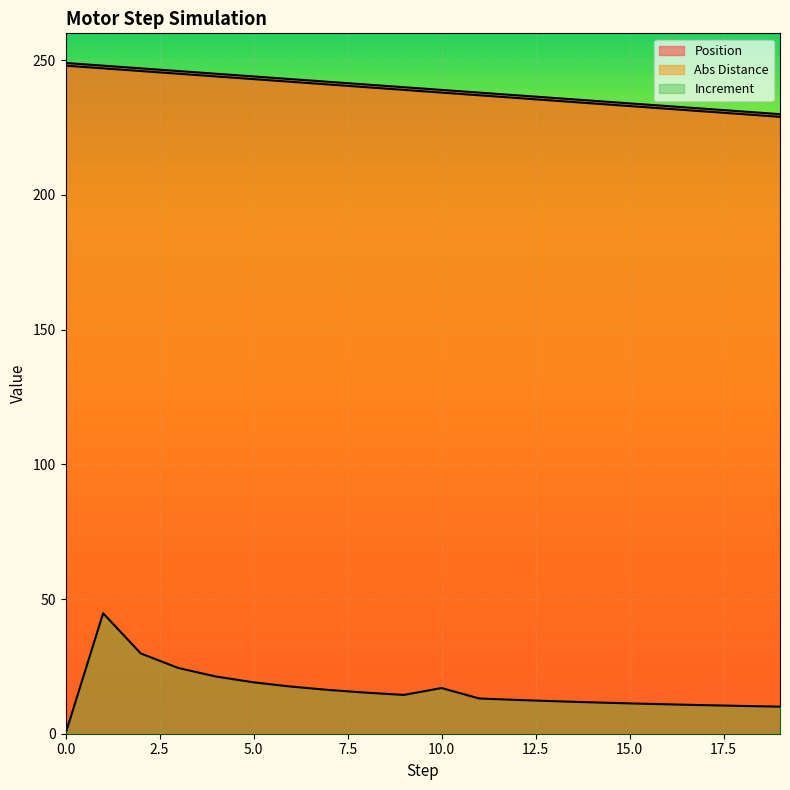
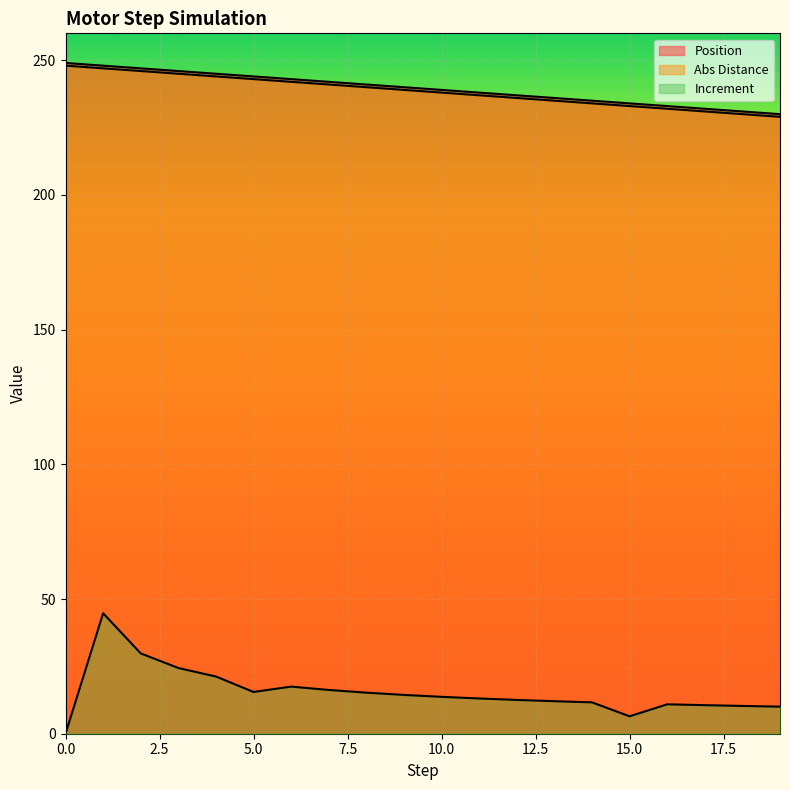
  {
    "Position": {
      "0.0": 249,
      "5.0": 244,
      "10.0": 239,
      "15.0": 234
    },
    "Abs Distance": {
      "0.0": 248,
      "5.0": 243,
      "10.0": 238,
      "15.0": 233
    },
    "Increment": {
      "0.0": 0,
-     "5.0": 19,
-     "10.0": 17,
-     "15.0": 11
+     "5.0": 16,
+     "10.0": 14,
+     "15.0": 6
    }
  }
